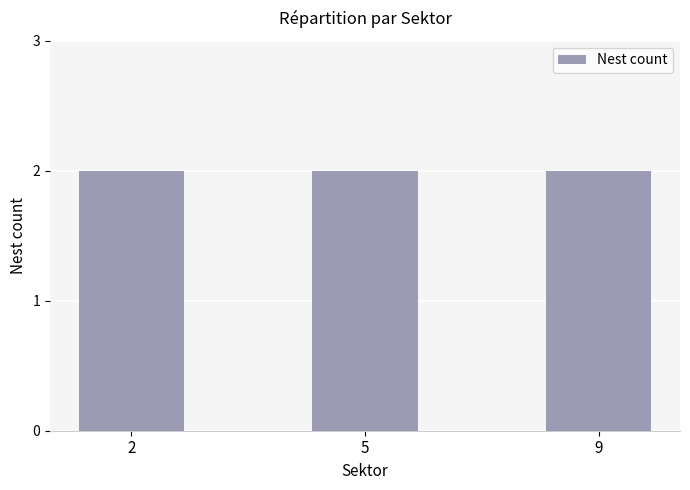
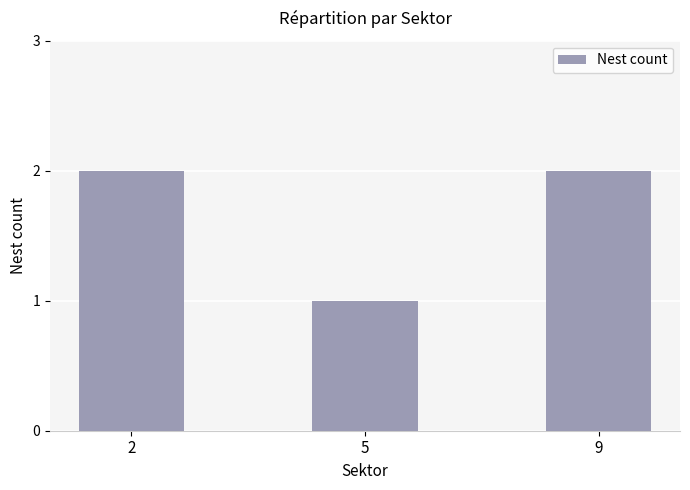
  {
    "2": 2,
-   "5": 2,
+   "5": 1,
    "9": 2
  }
